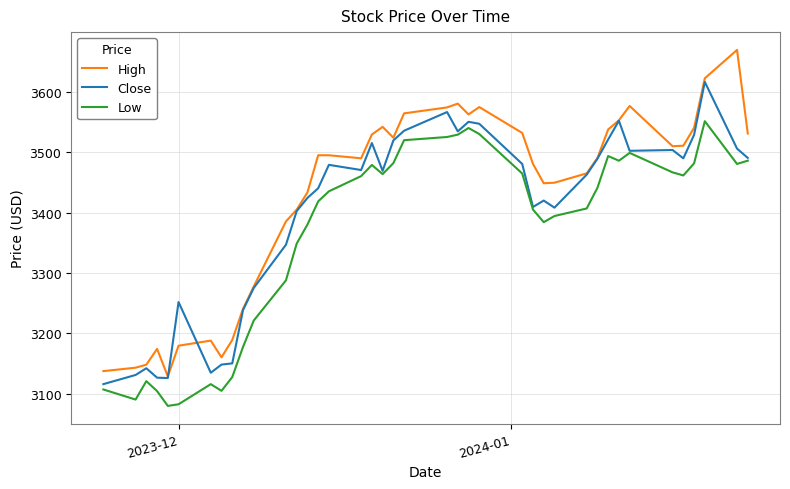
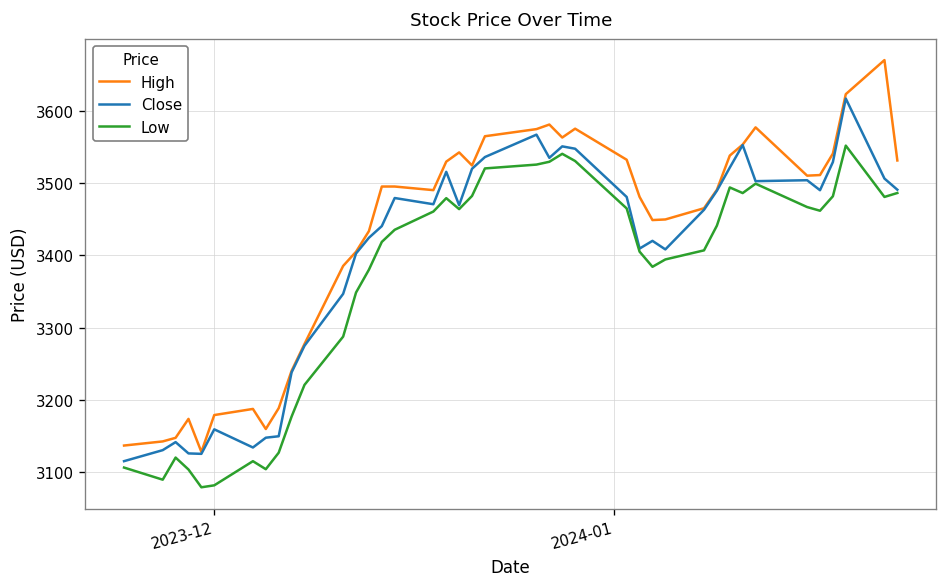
  {
    "High": {
      "2023-12": 3180
    },
    "Close": {
-     "2023-12": 3250
+     "2023-12": 3160
    },
    "Low": {
      "2023-12": 3080
    }
  }
